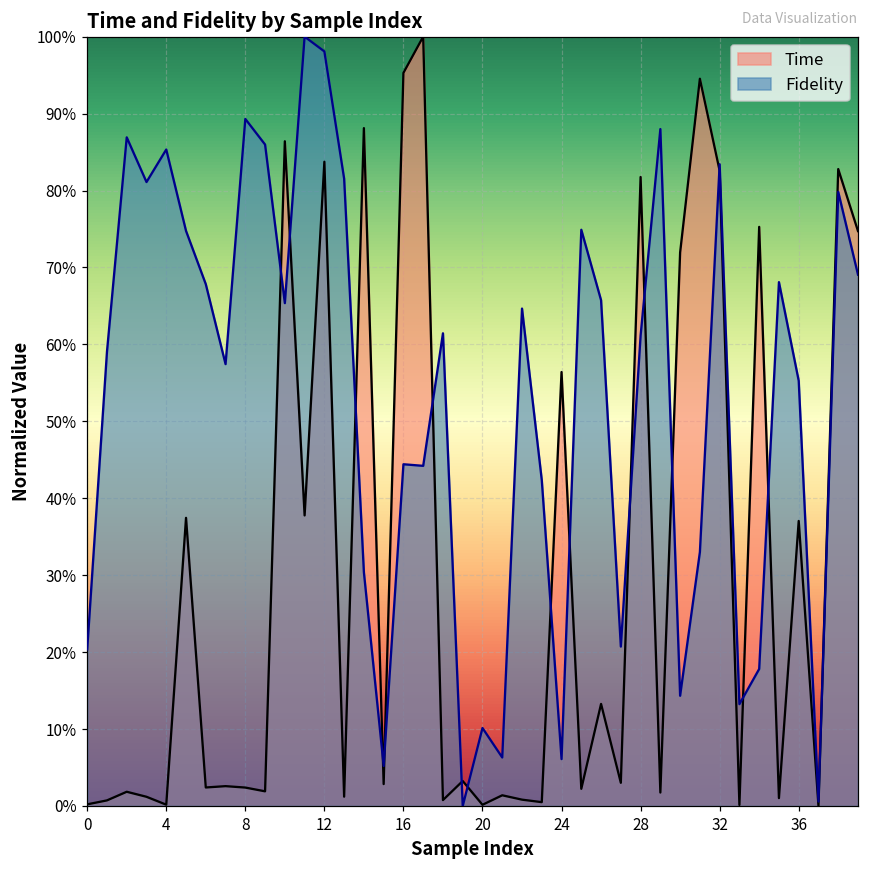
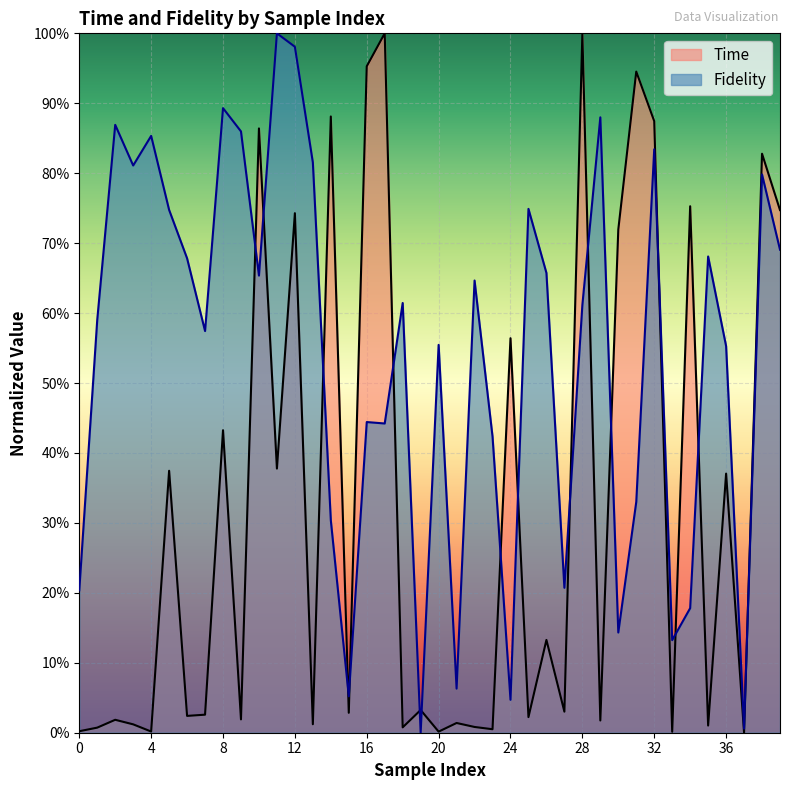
  {
    "Time": {
      "0": "0%",
      "4": "0%",
-     "8": "2%",
-     "12": "84%",
+     "8": "43%",
+     "12": "74%",
      "16": "95%",
      "20": "0%",
      "24": "56%",
-     "28": "82%",
-     "32": "83%",
+     "28": "100%",
+     "32": "87%",
      "36": "37%"
    },
    "Fidelity": {
      "0": "20%",
      "4": "85%",
      "8": "89%",
      "12": "98%",
      "16": "44%",
-     "20": "10%",
-     "24": "6%",
+     "20": "55%",
+     "24": "5%",
      "28": "61%",
      "32": "83%",
      "36": "55%"
    }
  }
